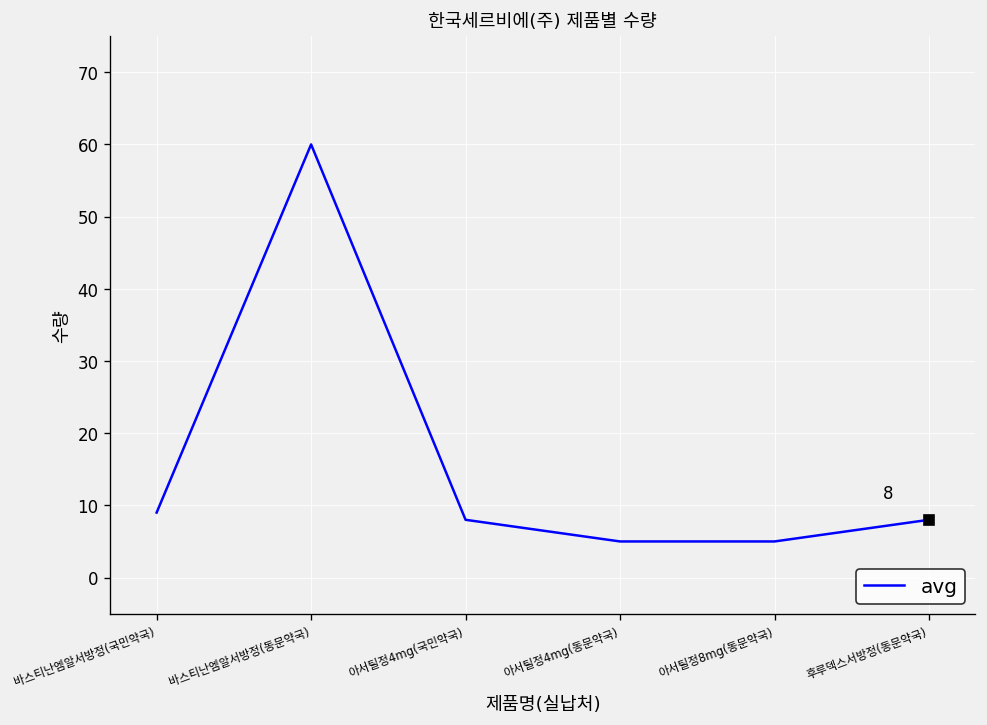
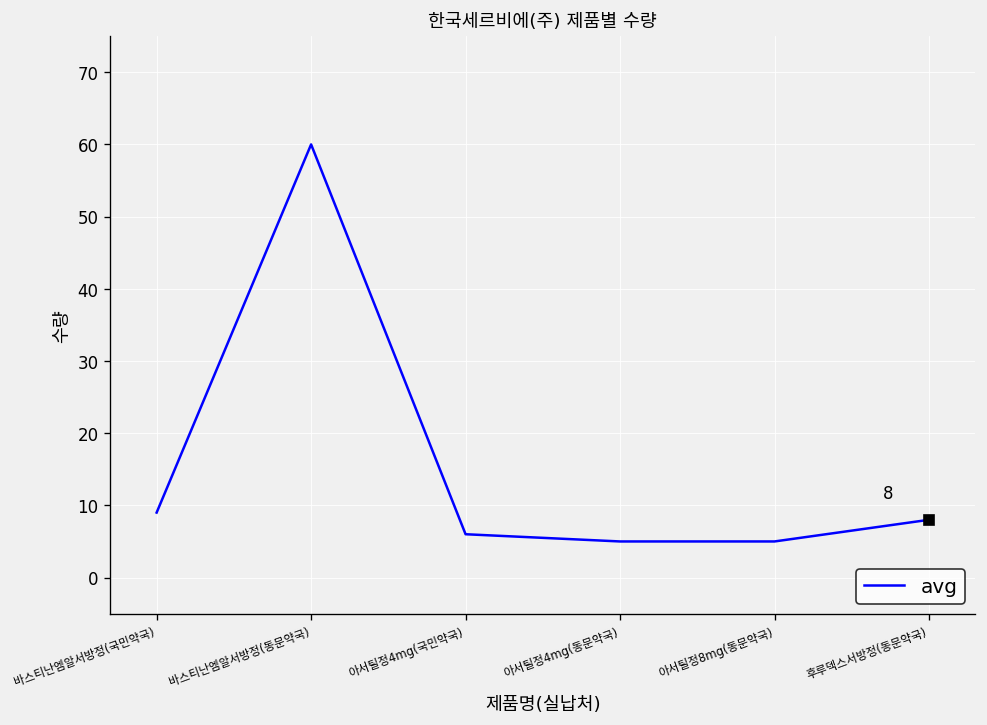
  {
    "avg": {
      "바스티난엠알서방정(국민약국)": 9,
      "바스티난엠알서방정(동문약국)": 60,
-     "아서틸정4mg(국민약국)": 8,
+     "아서틸정4mg(국민약국)": 6,
      "아서틸정4mg(동문약국)": 5,
      "아서틸정8mg(동문약국)": 5
    }
  }
